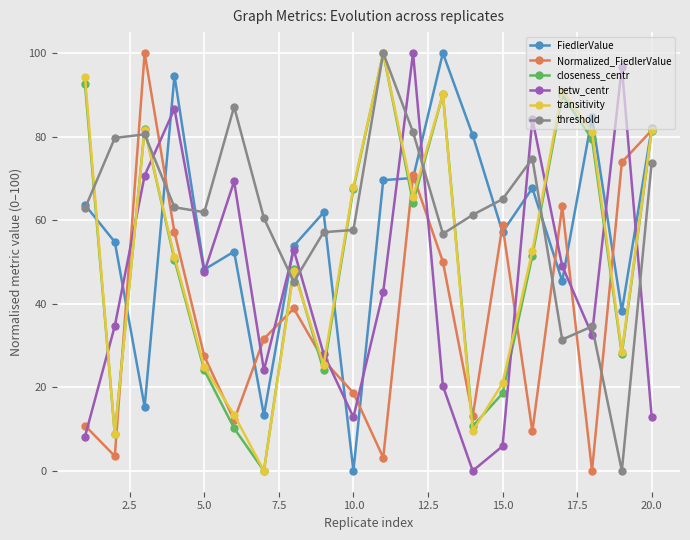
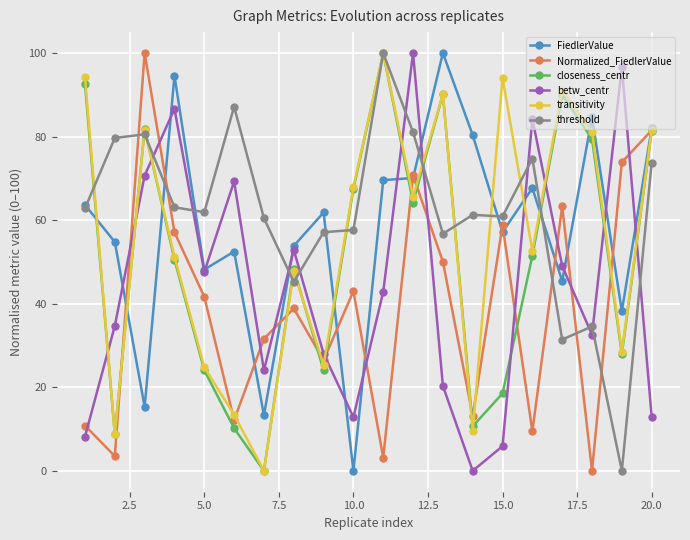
  {
    "FiedlerValue": {
      "5.0": 48,
      "10.0": 0,
      "15.0": 57
    },
    "Normalized_FiedlerValue": {
-     "5.0": 27,
-     "10.0": 19,
+     "5.0": 42,
+     "10.0": 43,
      "15.0": 59
    },
    "closeness_centr": {
      "5.0": 24,
      "15.0": 19
    },
    "betw_centr": {
      "5.0": 48,
      "10.0": 13,
      "15.0": 6,
      "20.0": 13
    },
    "transitivity": {
      "5.0": 25,
-     "15.0": 21
+     "15.0": 94
    },
    "threshold": {
      "5.0": 62,
      "10.0": 58,
-     "15.0": 65,
+     "15.0": 61,
      "20.0": 74
    }
  }
